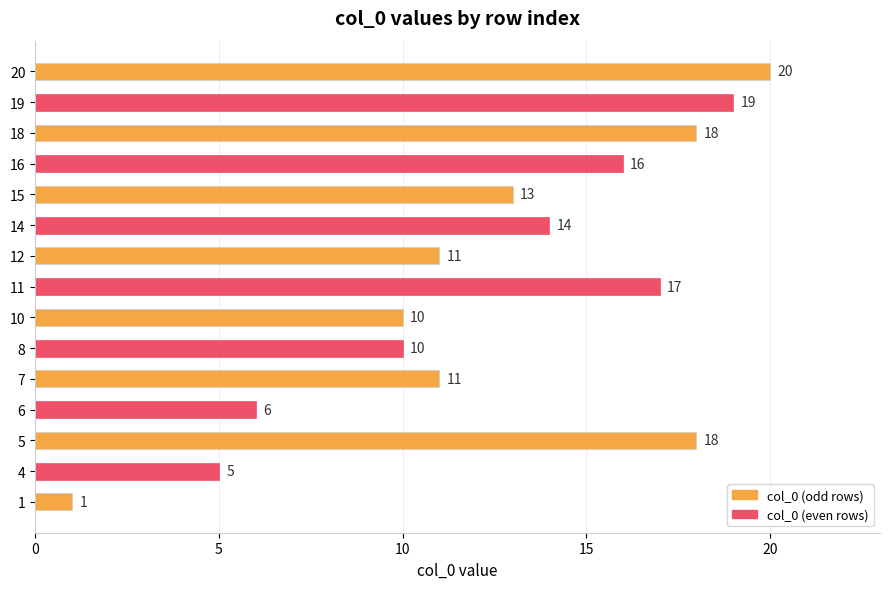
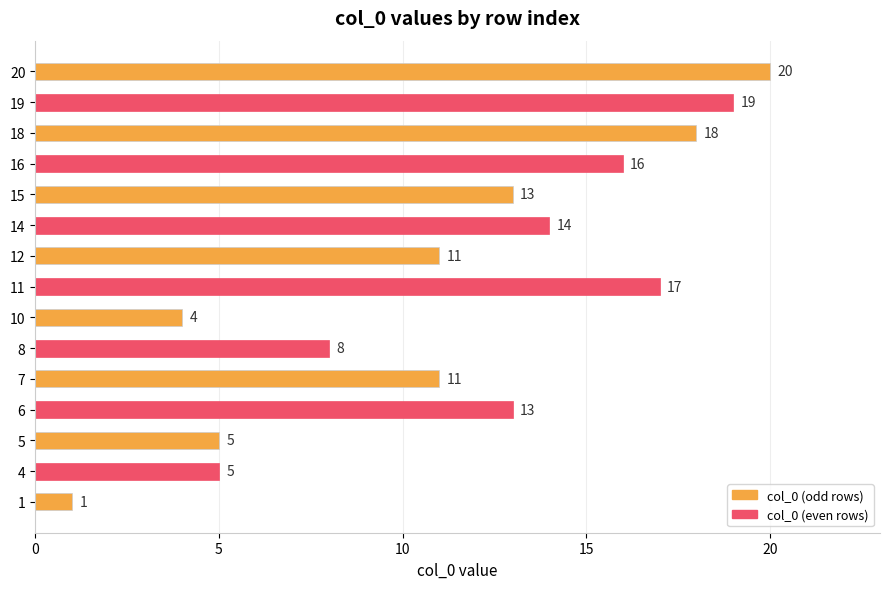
  {
    "20": 20,
    "19": 19,
    "18": 18,
    "16": 16,
    "15": 13,
    "14": 14,
    "12": 11,
    "11": 17,
-   "10": 10,
-   "8": 10,
+   "10": 4,
+   "8": 8,
    "7": 11,
-   "6": 6,
-   "5": 18,
+   "6": 13,
+   "5": 5,
    "4": 5,
    "1": 1
  }
